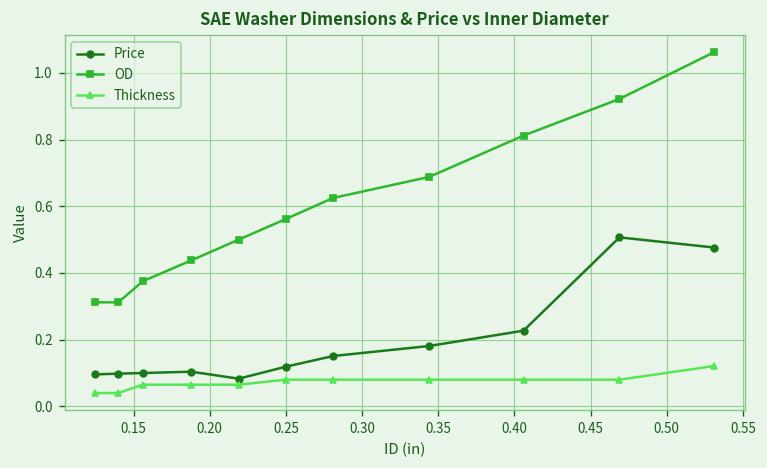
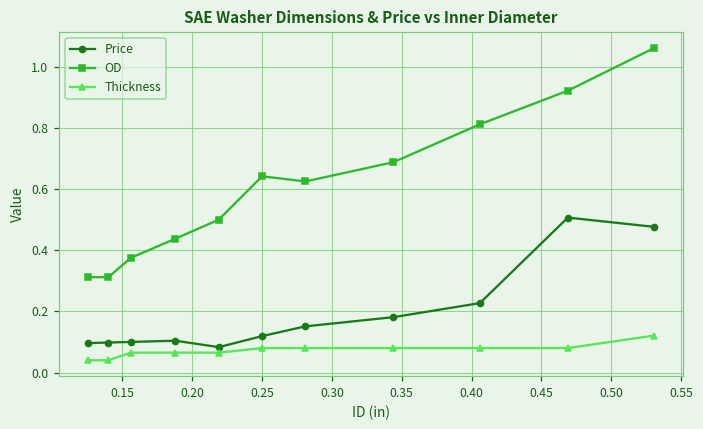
  {
    "Price": {
      "0.25": 0.12
    },
    "OD": {
-     "0.25": 0.56
+     "0.25": 0.64
    },
    "Thickness": {
      "0.25": 0.08
    }
  }
